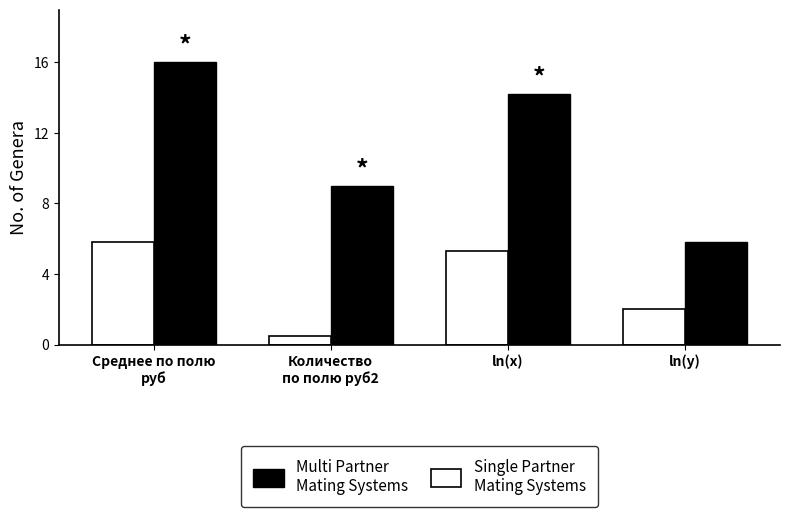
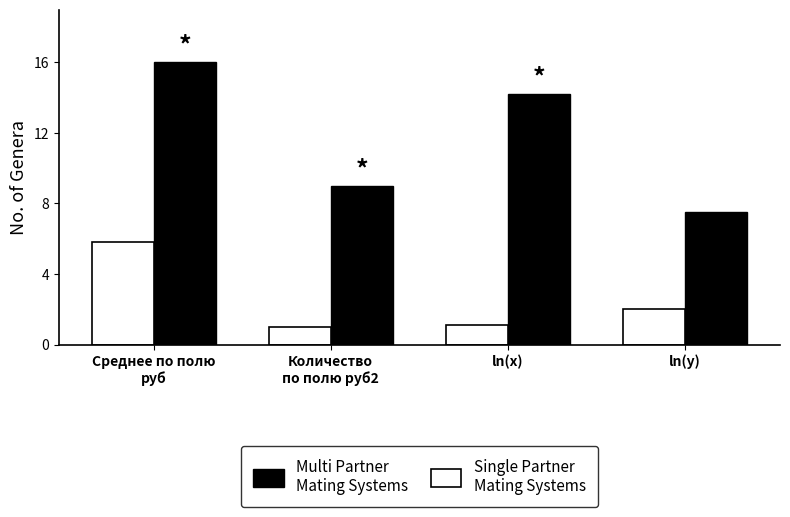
  {
    "Multi Partner Mating Systems": {
      "Среднее по полю руб": 16.0,
      "Количество по полю руб2": 9.0,
      "ln(x)": 14.2,
-     "ln(y)": 5.8
+     "ln(y)": 7.5
    },
    "Single Partner Mating Systems": {
      "Среднее по полю руб": 5.8,
-     "Количество по полю руб2": 0.5,
-     "ln(x)": 5.3,
+     "Количество по полю руб2": 1.0,
+     "ln(x)": 1.1,
      "ln(y)": 2.0
    }
  }
